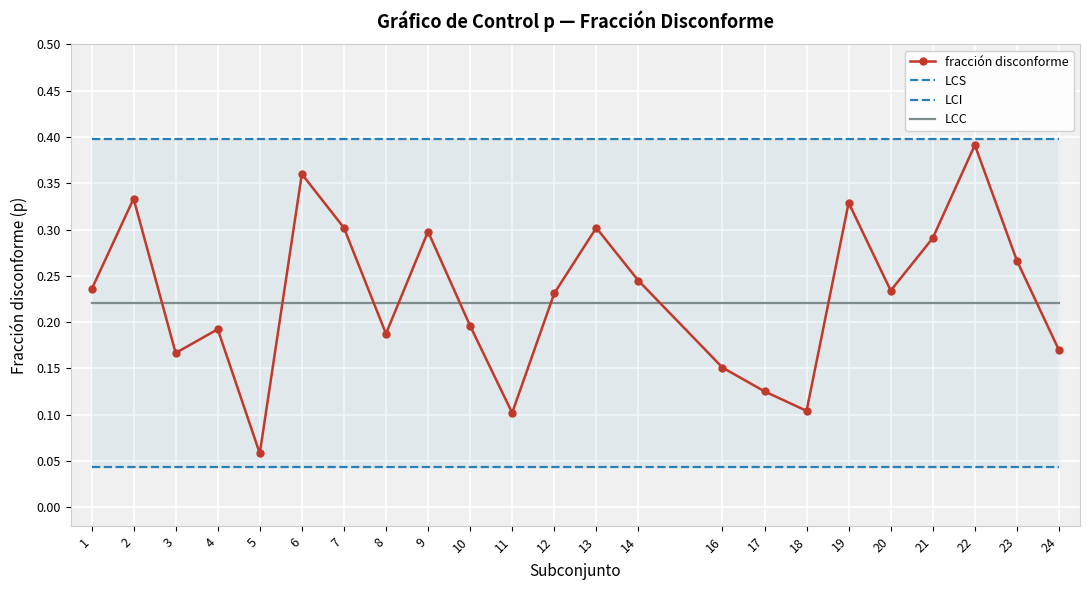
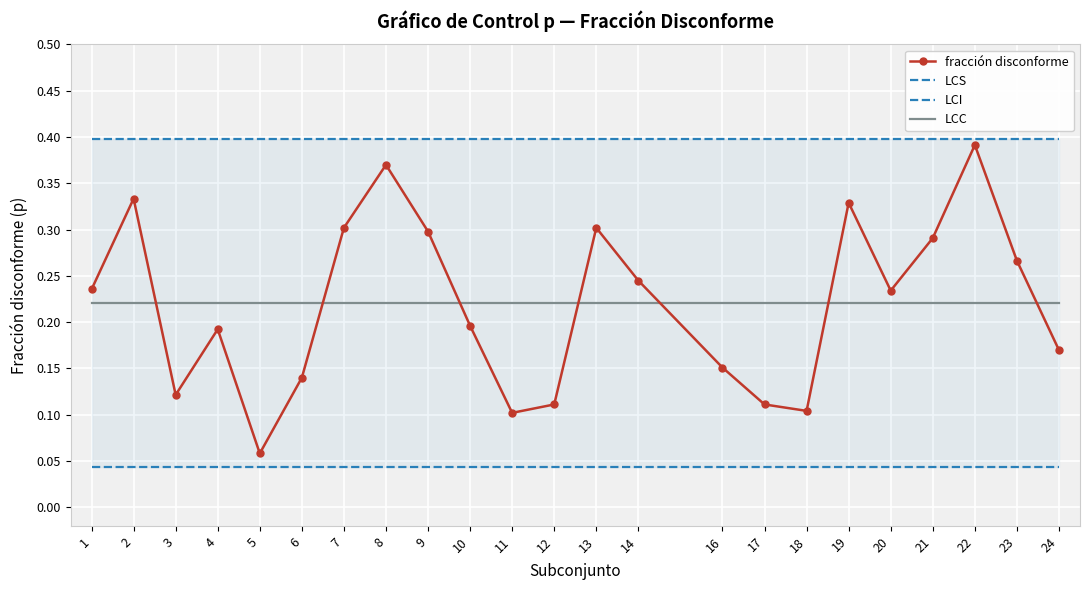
  {
    "fracción disconforme": {
      "1": 0.24,
      "2": 0.33,
-     "3": 0.17,
+     "3": 0.12,
      "4": 0.19,
      "5": 0.06,
-     "6": 0.36,
+     "6": 0.14,
      "7": 0.30,
-     "8": 0.19,
+     "8": 0.37,
      "9": 0.30,
      "10": 0.20,
      "11": 0.10,
-     "12": 0.23,
+     "12": 0.11,
      "13": 0.30,
      "14": 0.24,
      "16": 0.15,
-     "17": 0.13,
+     "17": 0.11,
      "18": 0.10,
      "19": 0.33,
      "20": 0.23,
      "21": 0.29,
      "22": 0.39,
      "23": 0.27,
      "24": 0.17
    },
    "LCC": {
      "1": 0.22,
      "2": 0.22,
      "3": 0.22,
      "4": 0.22,
      "5": 0.22,
      "6": 0.22,
      "7": 0.22,
      "8": 0.22,
      "9": 0.22,
      "10": 0.22,
      "11": 0.22,
      "12": 0.22,
      "13": 0.22,
      "14": 0.22,
      "16": 0.22,
      "17": 0.22,
      "18": 0.22,
      "19": 0.22,
      "20": 0.22,
      "21": 0.22,
      "22": 0.22,
      "23": 0.22,
      "24": 0.22
    }
  }
